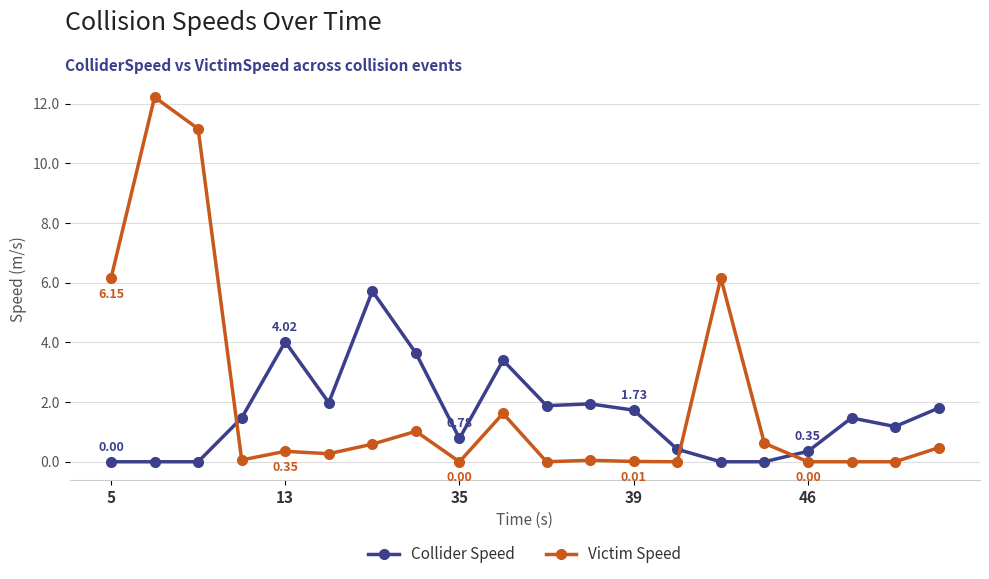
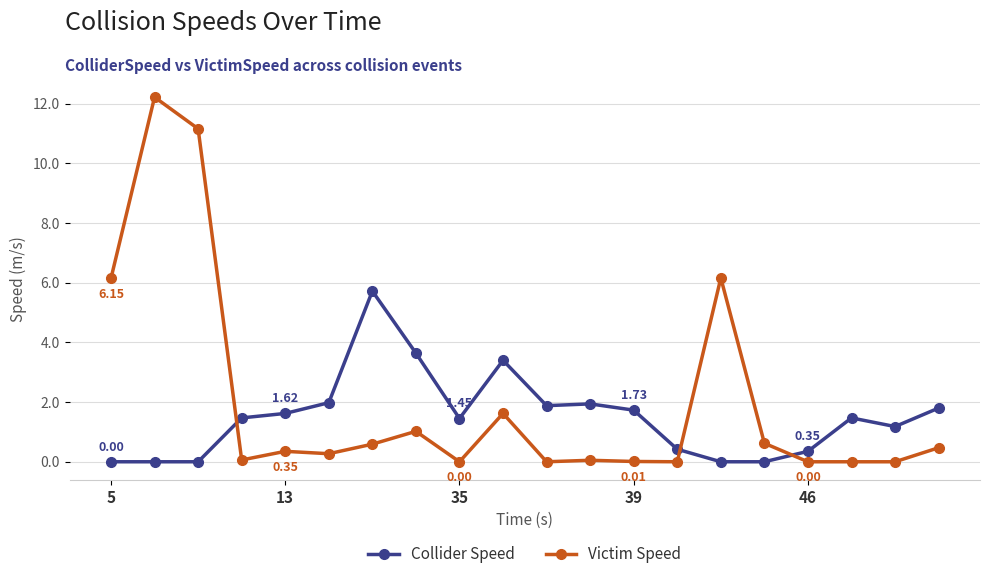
  {
    "Collider Speed": {
      "5": 0.00,
-     "13": 4.02,
-     "35": 0.78,
+     "13": 1.62,
+     "35": 1.45,
      "46": 0.35
    },
    "Victim Speed": {
      "5": 6.15,
      "13": 0.35,
      "35": 0.00,
      "46": 0.00
    }
  }
